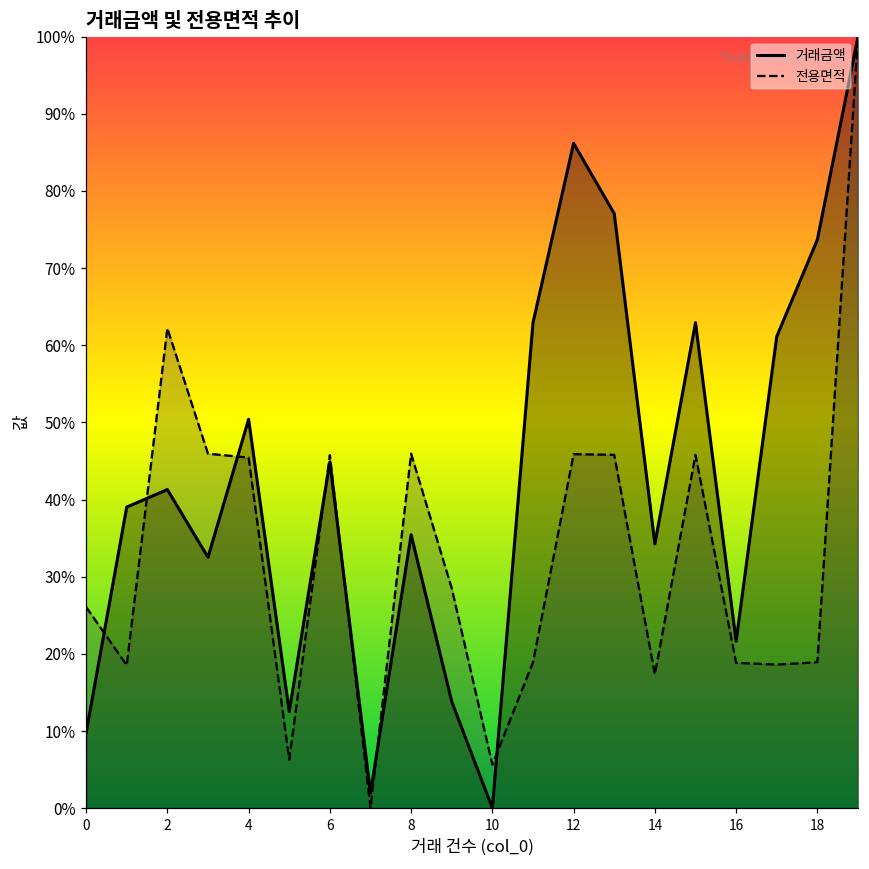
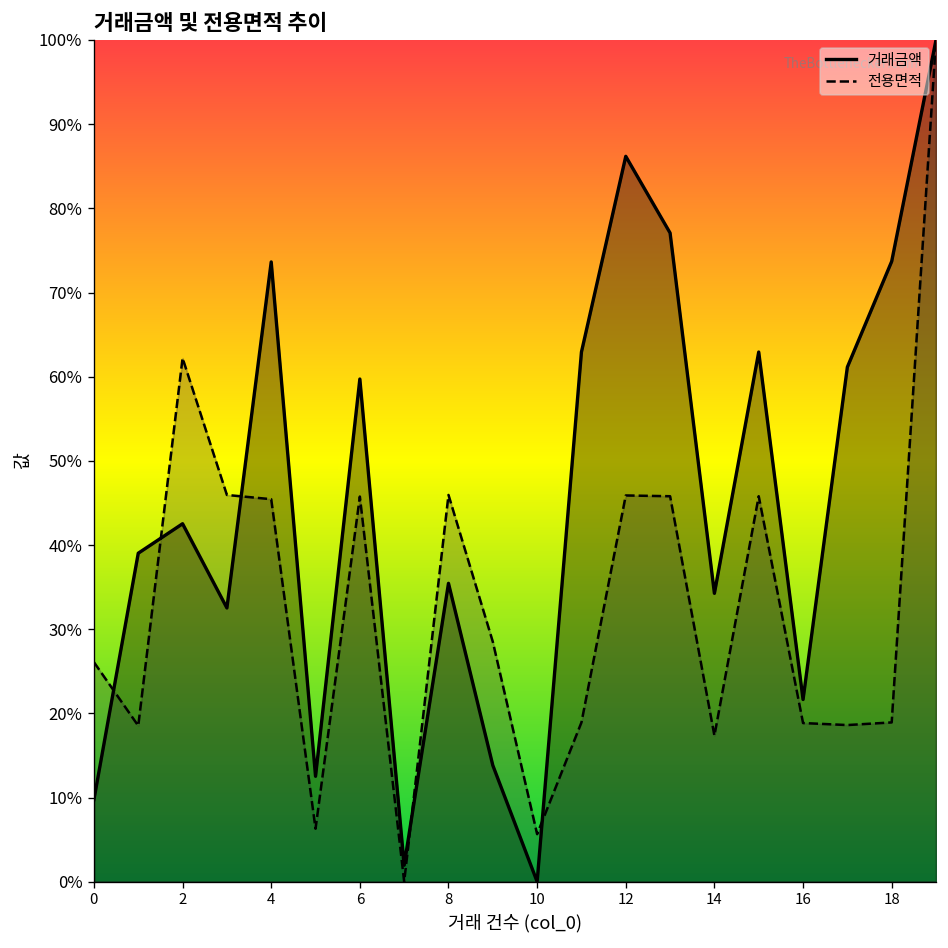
  {
    "거래금액": {
      "0": "10%",
-     "2": "41%",
-     "4": "50%",
-     "6": "45%",
+     "2": "43%",
+     "4": "74%",
+     "6": "60%",
      "8": "35%",
      "10": "0%",
      "12": "86%",
      "14": "34%",
      "16": "22%",
      "18": "74%"
    }
  }
